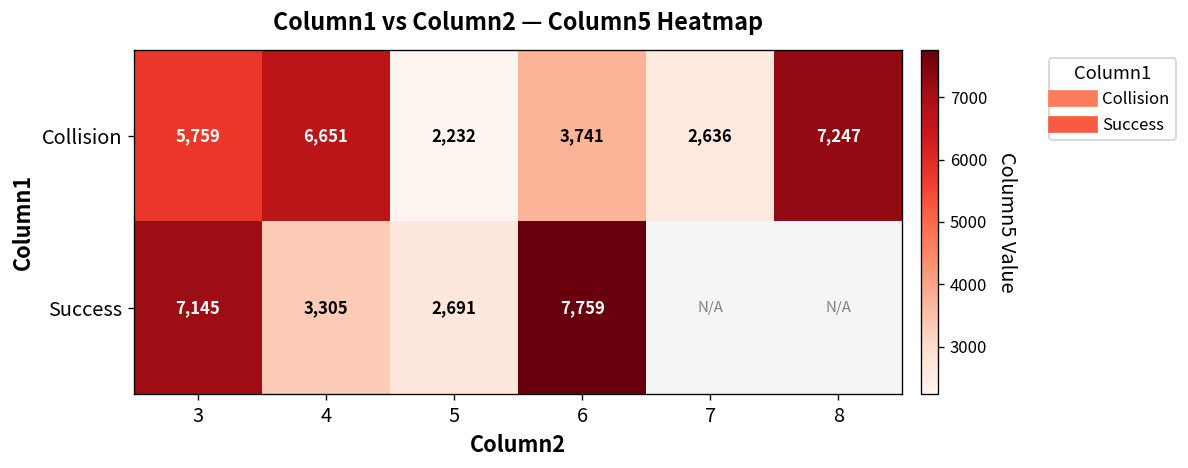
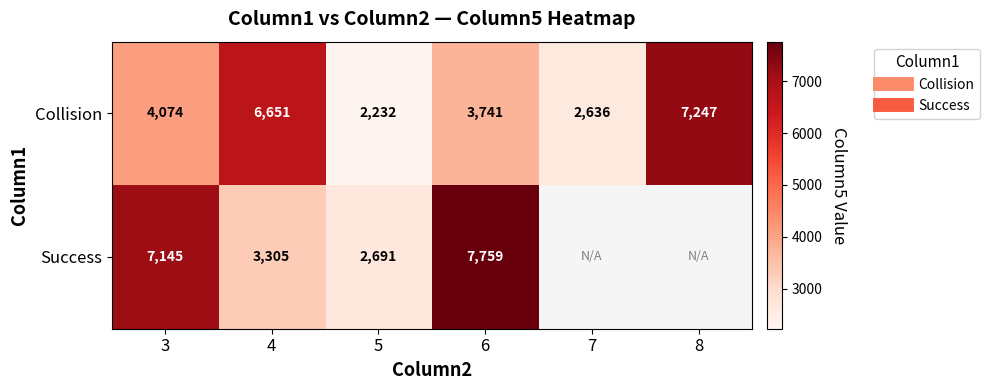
  {
    "Collision": {
-     "3": "5,759",
+     "3": "4,074",
      "4": "6,651",
      "5": "2,232",
      "6": "3,741",
      "7": "2,636",
      "8": "7,247"
    },
    "Success": {
      "3": "7,145",
      "4": "3,305",
      "5": "2,691",
      "6": "7,759"
    }
  }
